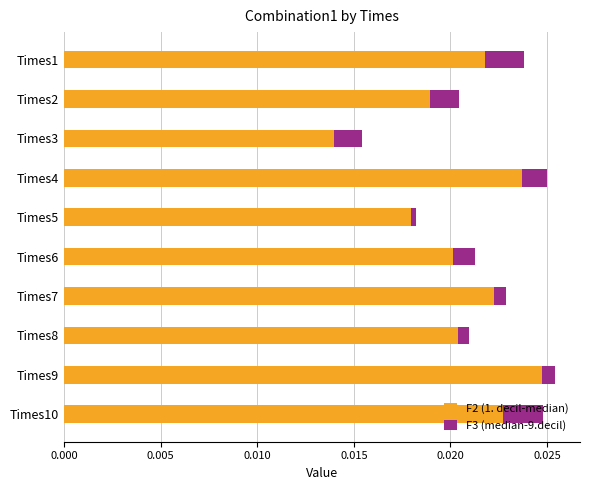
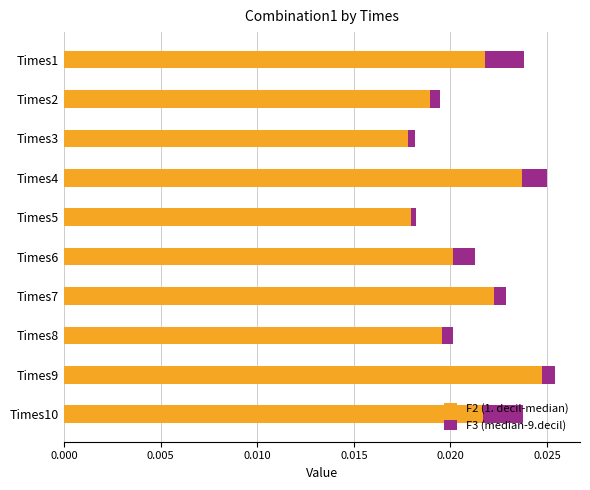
  {
    "F2 (1. decil-median)": {
      "Times1": 0.0218,
      "Times2": 0.0189,
-     "Times3": 0.0140,
+     "Times3": 0.0178,
      "Times4": 0.0237,
      "Times5": 0.0180,
      "Times6": 0.0202,
      "Times7": 0.0222,
-     "Times8": 0.0204,
+     "Times8": 0.0196,
      "Times9": 0.0248,
-     "Times10": 0.0227
+     "Times10": 0.0217
    },
    "F3 (median-9.decil)": {
      "Times1": 0.0020,
-     "Times2": 0.0015,
-     "Times3": 0.0014,
+     "Times2": 0.0005,
+     "Times3": 0.0003,
      "Times4": 0.0013,
      "Times5": 0.0002,
      "Times6": 0.0011,
      "Times7": 0.0007,
      "Times8": 0.0006,
      "Times9": 0.0007,
      "Times10": 0.0021
    }
  }
